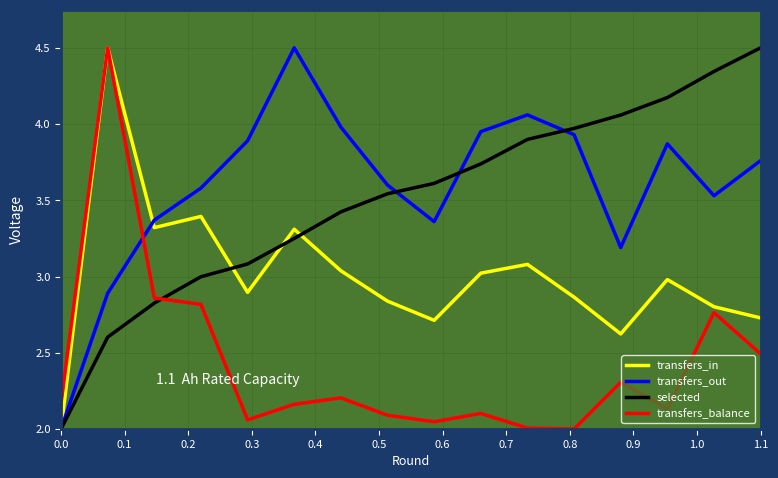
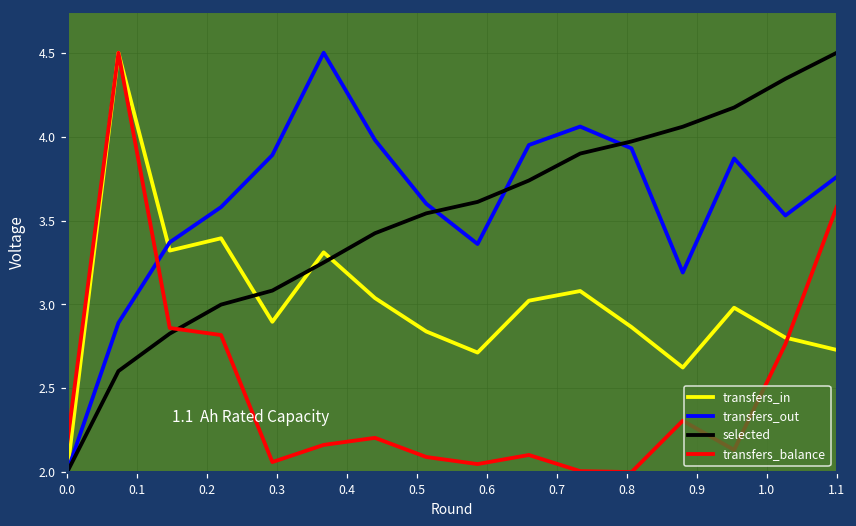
  {
    "transfers_in": {
      "1.1": 2.73
    },
    "transfers_out": {
      "1.1": 3.76
    },
    "selected": {
      "1.1": 4.50
    },
    "transfers_balance": {
      "0.0": 2.17,
-     "1.1": 2.49
+     "1.1": 3.58
    }
  }
